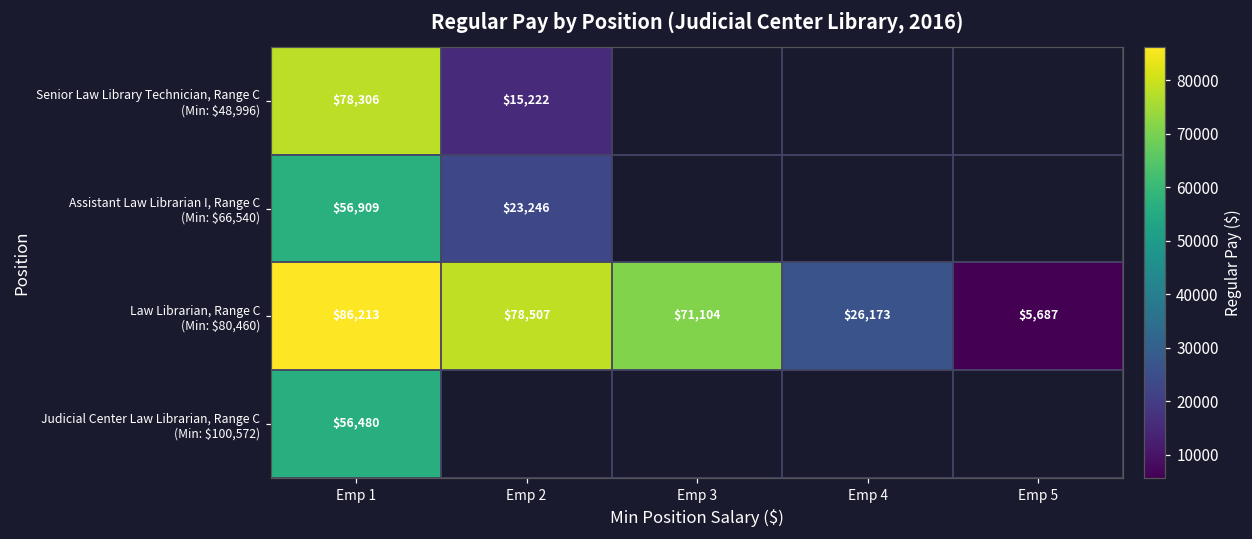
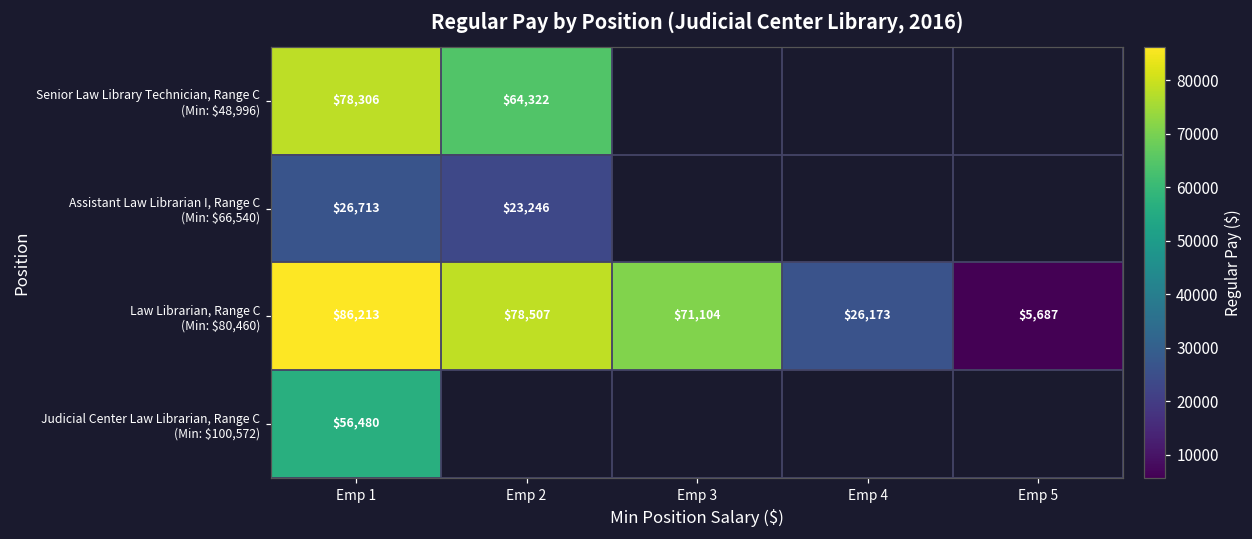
  {
    "Senior Law Library Technician, Range C (Min: $48,996)": {
      "Emp 1": "$78,306",
-     "Emp 2": "$15,222"
+     "Emp 2": "$64,322"
    },
    "Assistant Law Librarian I, Range C (Min: $66,540)": {
-     "Emp 1": "$56,909",
+     "Emp 1": "$26,713",
      "Emp 2": "$23,246"
    },
    "Law Librarian, Range C (Min: $80,460)": {
      "Emp 1": "$86,213",
      "Emp 2": "$78,507",
      "Emp 3": "$71,104",
      "Emp 4": "$26,173",
      "Emp 5": "$5,687"
    },
    "Judicial Center Law Librarian, Range C (Min: $100,572)": {
      "Emp 1": "$56,480"
    }
  }
